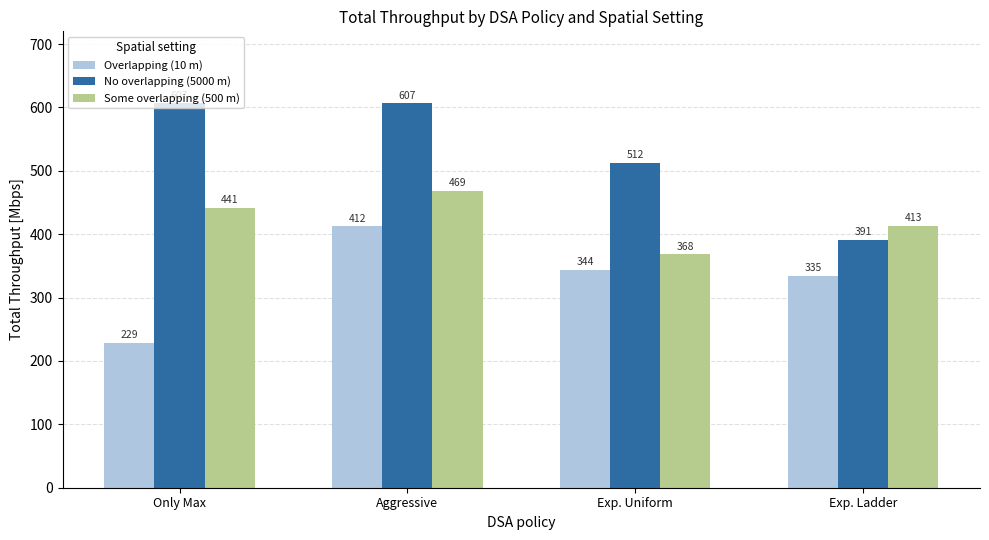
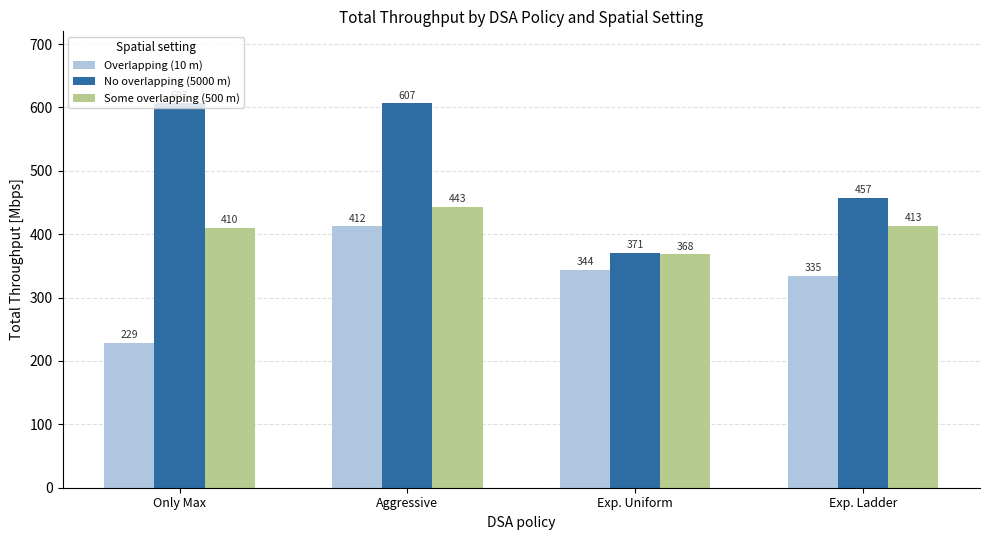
  {
    "Overlapping (10 m)": {
      "Only Max": 229,
      "Aggressive": 412,
      "Exp. Uniform": 344,
      "Exp. Ladder": 335
    },
    "No overlapping (5000 m)": {
      "Aggressive": 607,
-     "Exp. Uniform": 512,
-     "Exp. Ladder": 391
+     "Exp. Uniform": 371,
+     "Exp. Ladder": 457
    },
    "Some overlapping (500 m)": {
-     "Only Max": 441,
-     "Aggressive": 469,
+     "Only Max": 410,
+     "Aggressive": 443,
      "Exp. Uniform": 368,
      "Exp. Ladder": 413
    }
  }
